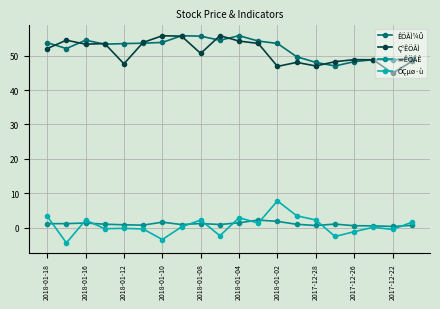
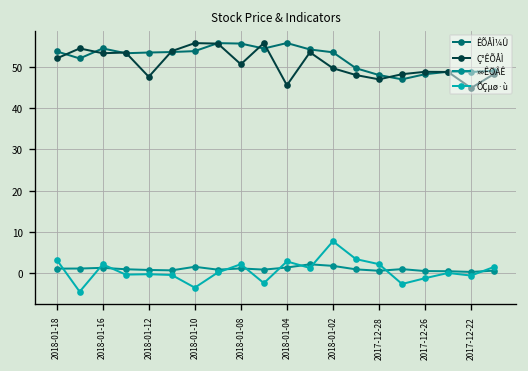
  {
    "Ç°ÊÕÅÌ": {
      "2018-01-18": 52,
      "2018-01-16": 53,
      "2018-01-12": 48,
      "2018-01-10": 56,
      "2018-01-08": 51,
-     "2018-01-04": 54,
-     "2018-01-02": 47,
+     "2018-01-04": 46,
+     "2018-01-02": 50,
      "2017-12-28": 47
    }
  }
